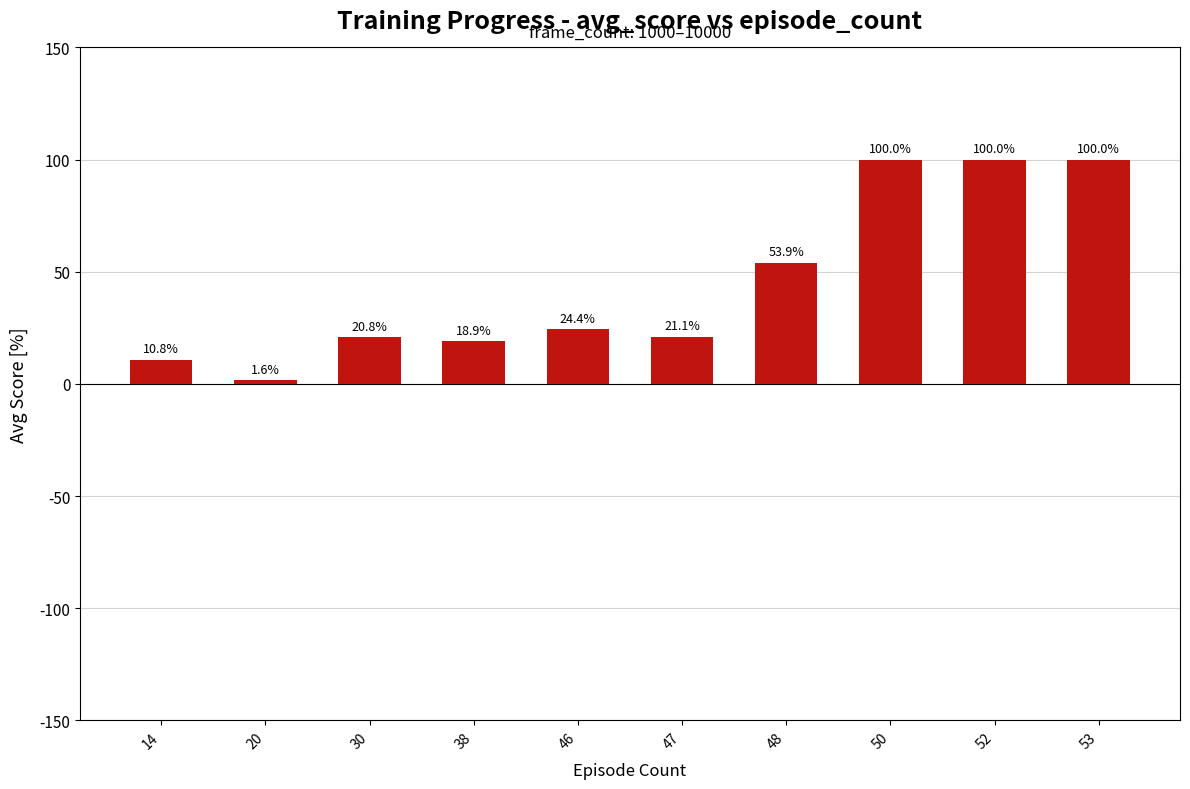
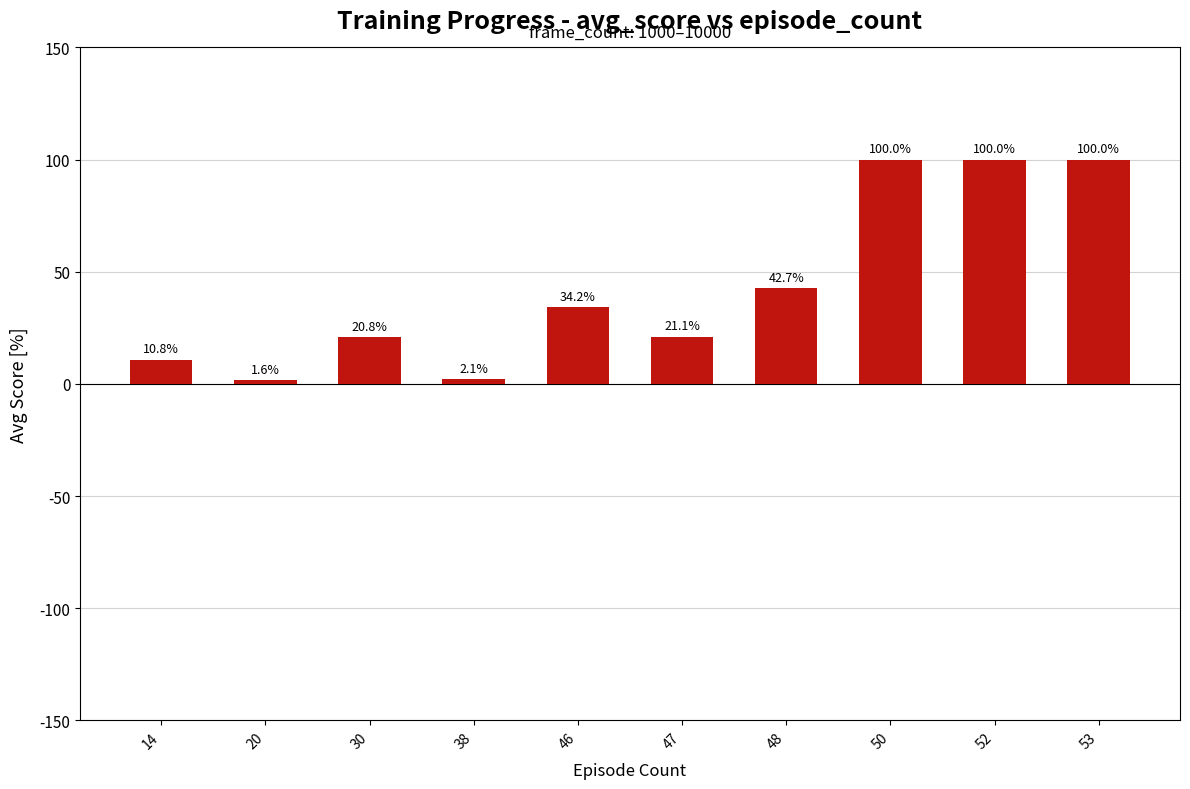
  {
    "14": "10.8%",
    "20": "1.6%",
    "30": "20.8%",
-   "38": "18.9%",
-   "46": "24.4%",
+   "38": "2.1%",
+   "46": "34.2%",
    "47": "21.1%",
-   "48": "53.9%",
+   "48": "42.7%",
    "50": "100.0%",
    "52": "100.0%",
    "53": "100.0%"
  }
